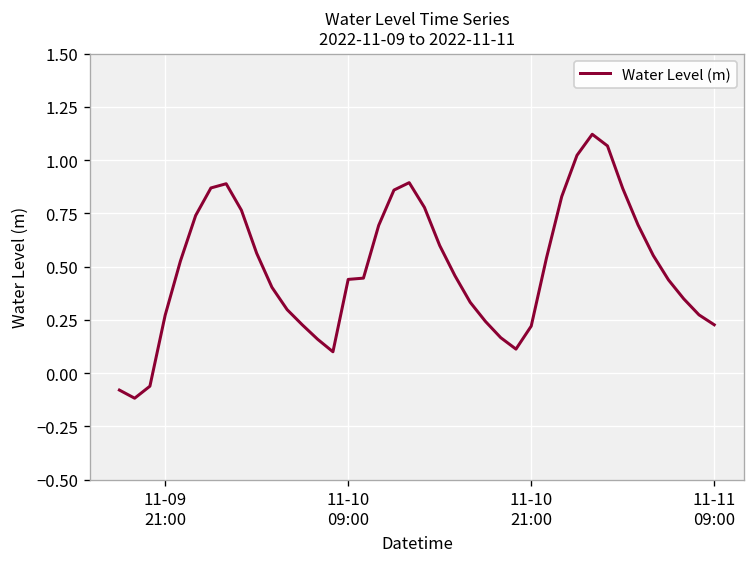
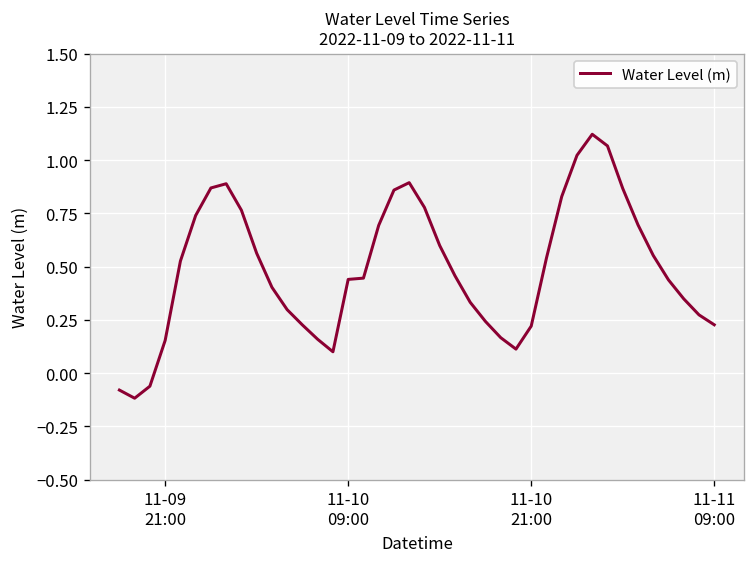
  {
-   "11-09 21:00": 0.27,
+   "11-09 21:00": 0.15,
    "11-10 09:00": 0.44,
    "11-10 21:00": 0.22,
    "11-11 09:00": 0.23
  }
